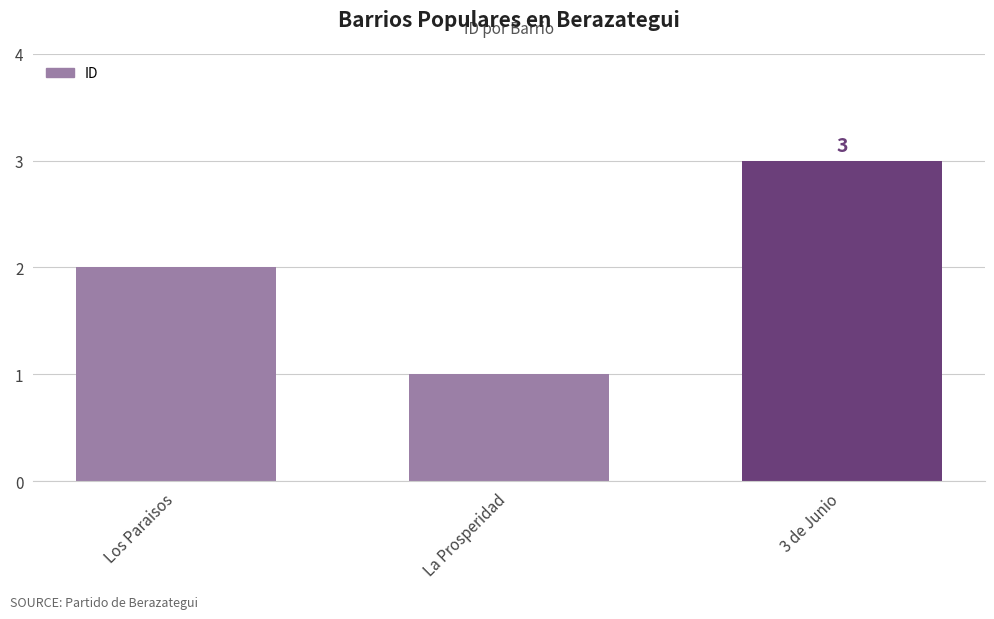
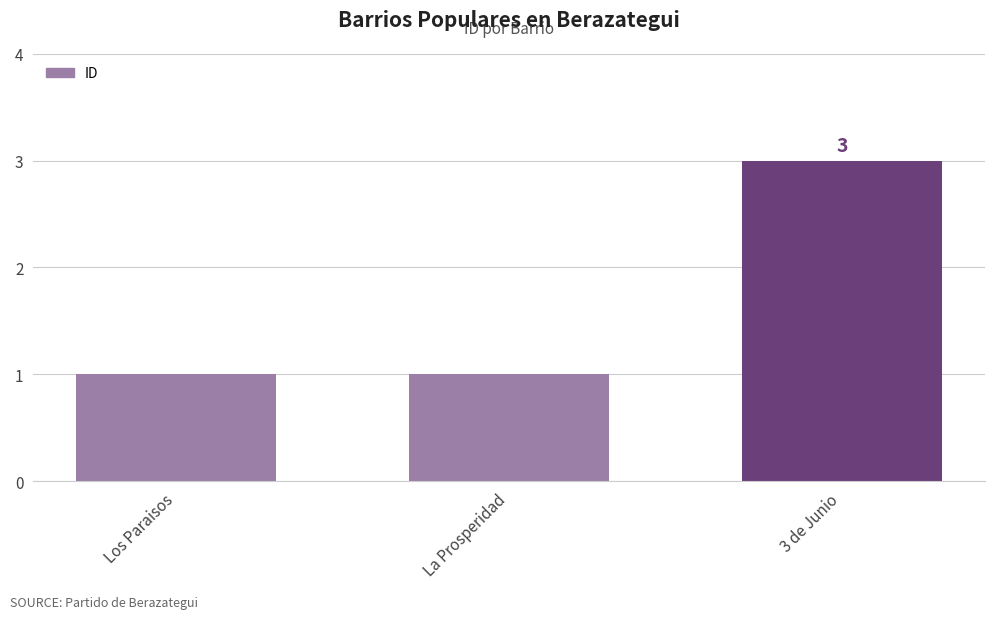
  {
-   "Los Paraisos": 2,
+   "Los Paraisos": 1,
    "La Prosperidad": 1
  }
